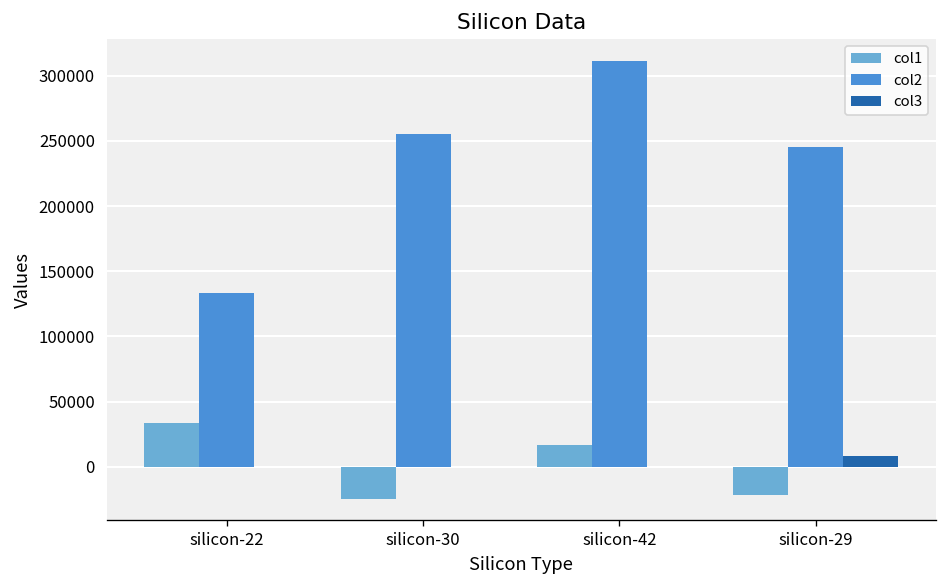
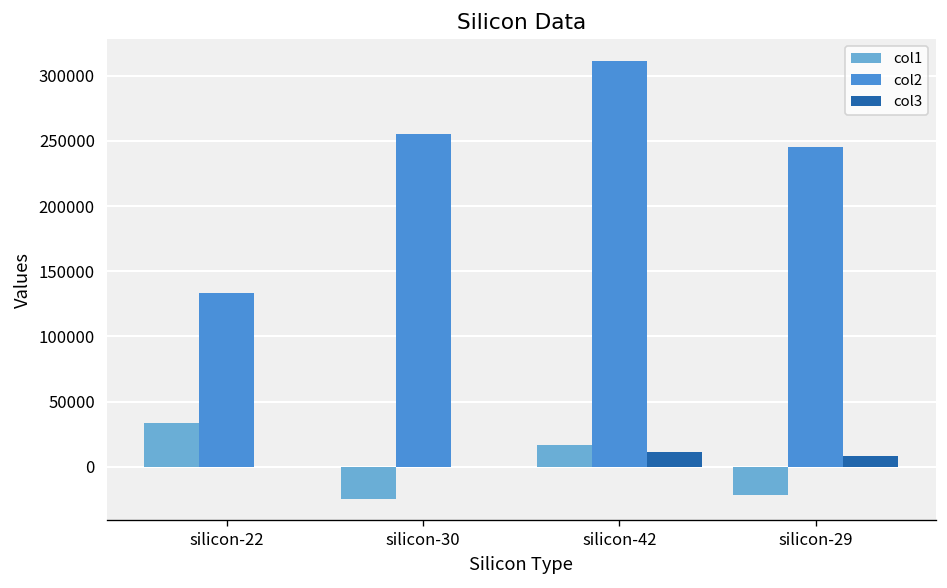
  {
    "col3": {
-     "silicon-42": 0,
+     "silicon-42": 11000,
      "silicon-29": 8000
    }
  }
